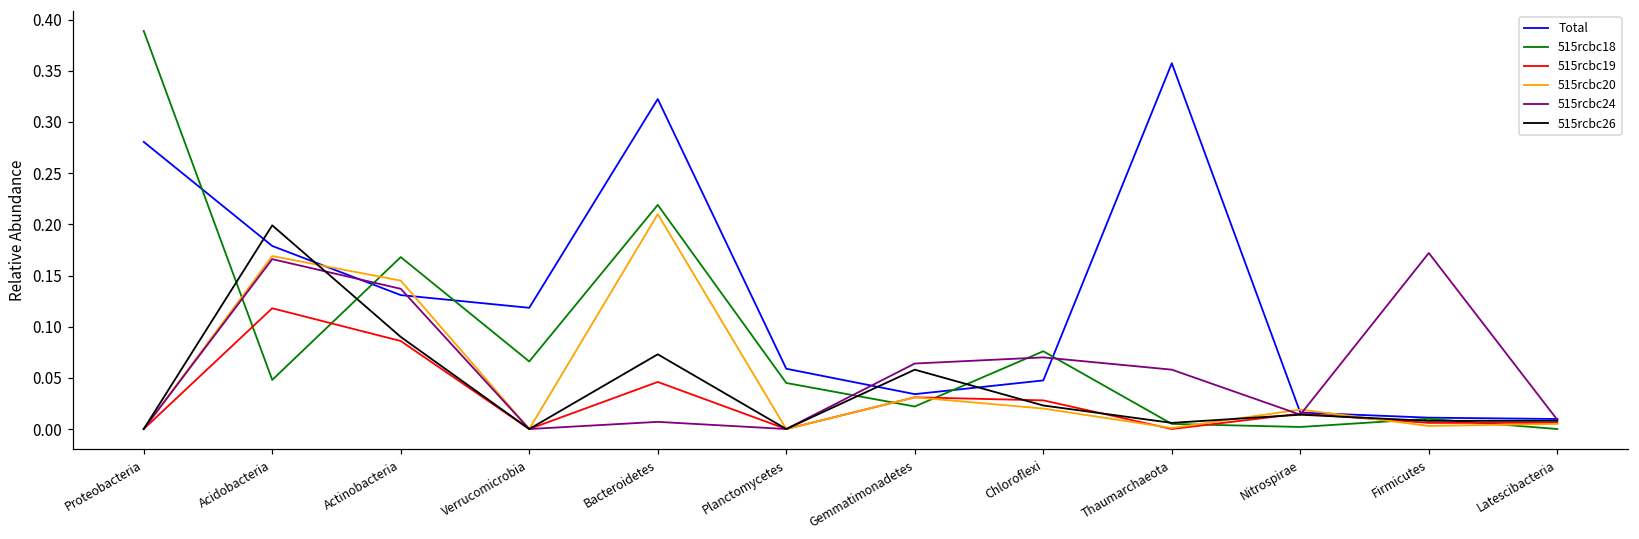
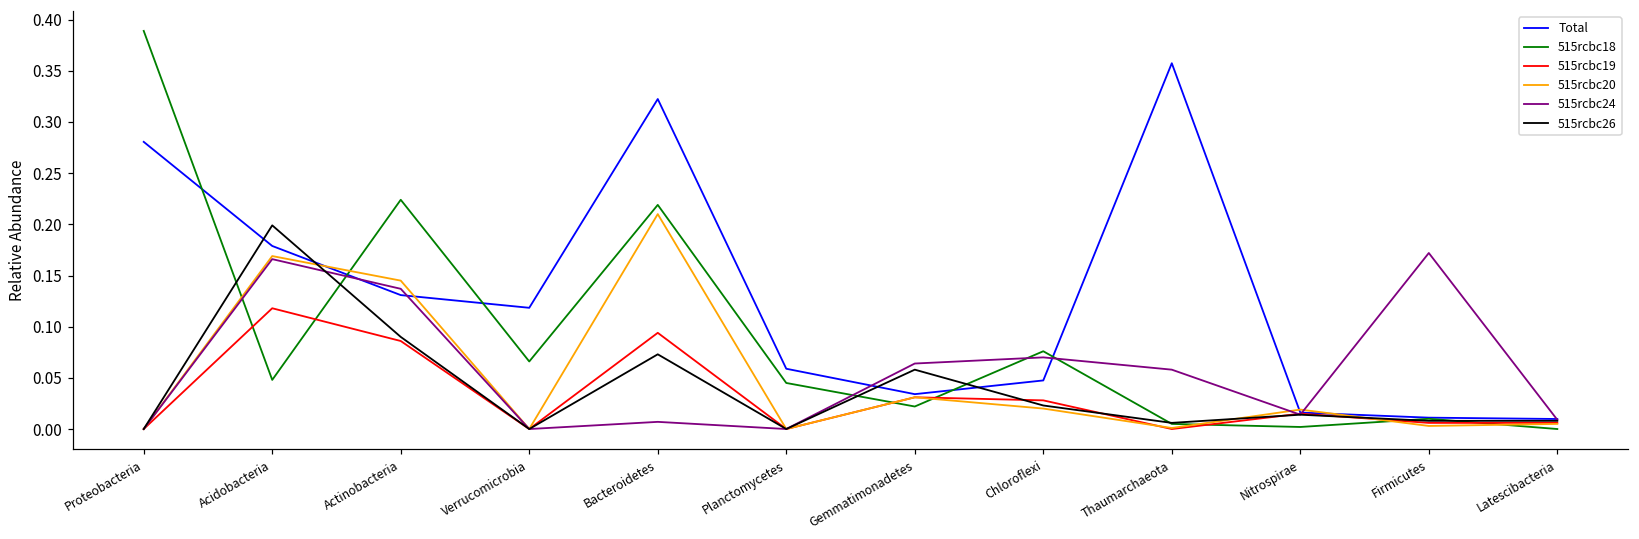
  {
    "Total": {
      "Proteobacteria": 0.28,
      "Acidobacteria": 0.18,
      "Actinobacteria": 0.13,
      "Verrucomicrobia": 0.12,
      "Bacteroidetes": 0.32,
      "Planctomycetes": 0.06,
      "Gemmatimonadetes": 0.03,
      "Chloroflexi": 0.05,
      "Thaumarchaeota": 0.36
    },
    "515rcbc18": {
      "Proteobacteria": 0.39,
      "Acidobacteria": 0.05,
-     "Actinobacteria": 0.17,
+     "Actinobacteria": 0.22,
      "Verrucomicrobia": 0.07,
      "Bacteroidetes": 0.22,
      "Planctomycetes": 0.05,
      "Gemmatimonadetes": 0.02,
      "Chloroflexi": 0.08,
      "Nitrospirae": 0.00,
      "Latescibacteria": 0.00
    },
    "515rcbc19": {
      "Acidobacteria": 0.12,
      "Actinobacteria": 0.09,
-     "Bacteroidetes": 0.05,
+     "Bacteroidetes": 0.09,
      "Chloroflexi": 0.03
    },
    "515rcbc20": {
      "Acidobacteria": 0.17,
      "Actinobacteria": 0.15,
      "Bacteroidetes": 0.21,
      "Chloroflexi": 0.02,
      "Nitrospirae": 0.02,
      "Firmicutes": 0.00
    },
    "515rcbc24": {
      "Acidobacteria": 0.17,
      "Actinobacteria": 0.14,
      "Bacteroidetes": 0.01,
      "Gemmatimonadetes": 0.06,
      "Chloroflexi": 0.07,
      "Thaumarchaeota": 0.06,
      "Firmicutes": 0.17
    },
    "515rcbc26": {
      "Acidobacteria": 0.20,
      "Actinobacteria": 0.09,
      "Bacteroidetes": 0.07,
      "Gemmatimonadetes": 0.06,
      "Chloroflexi": 0.02
    }
  }
